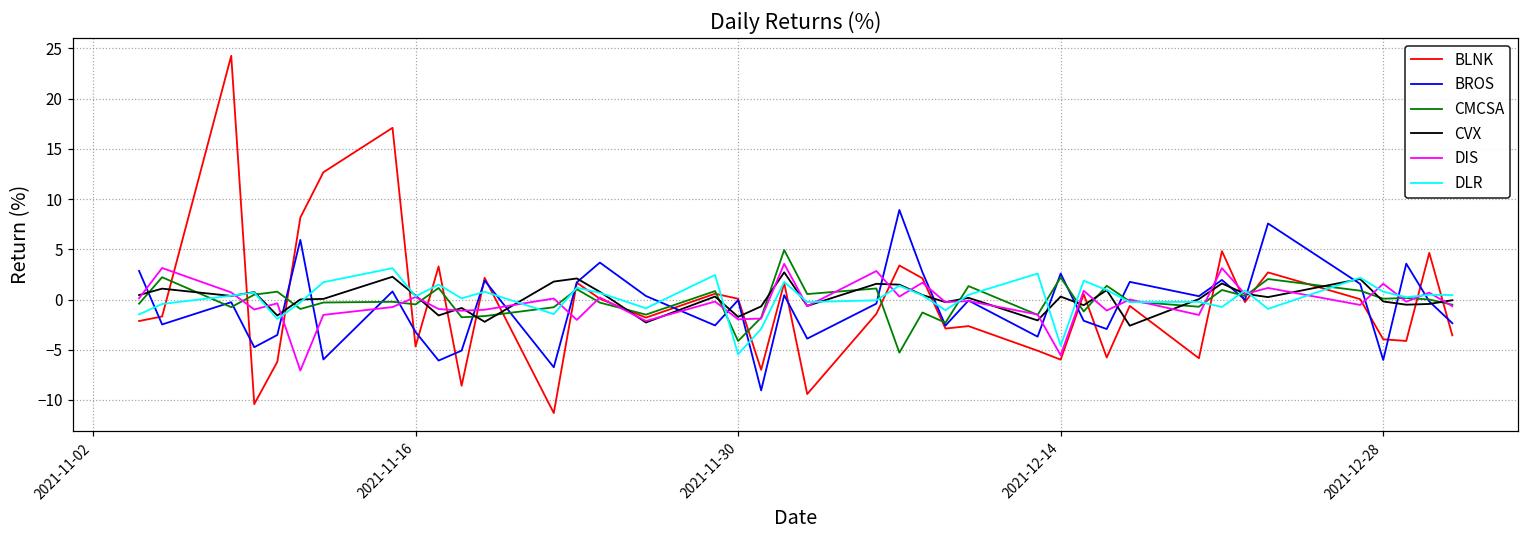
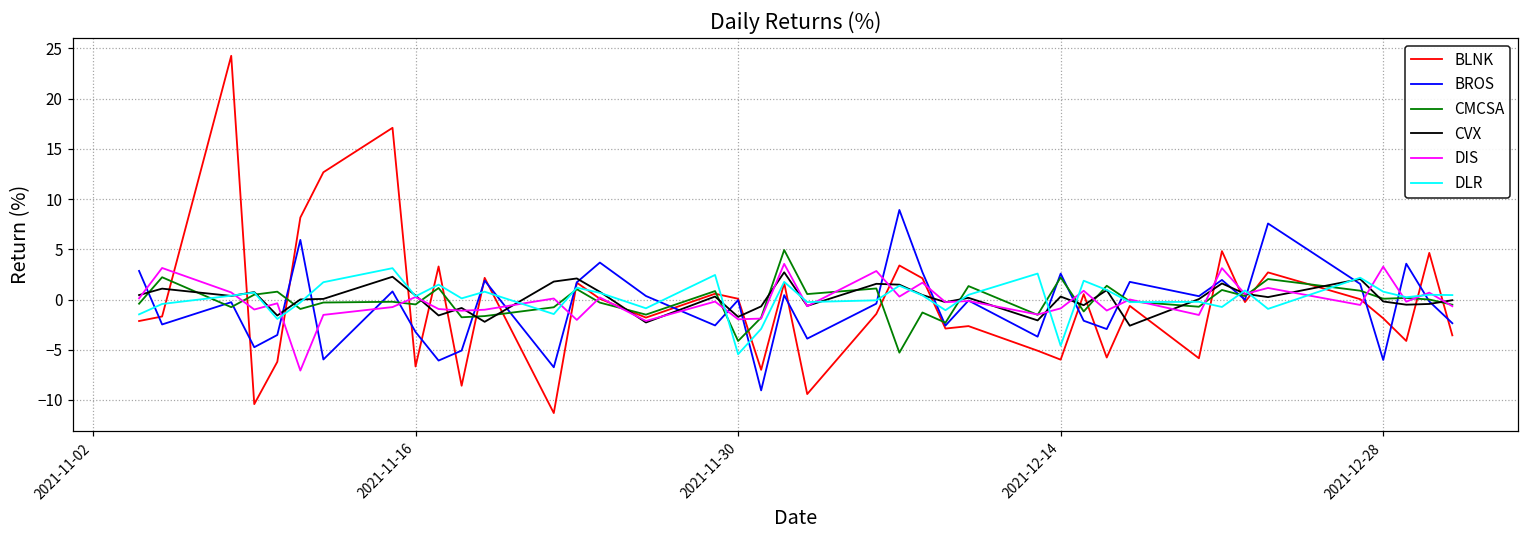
  {
    "BLNK": {
-     "2021-11-16": -5,
+     "2021-11-16": -7,
      "2021-12-14": -6,
-     "2021-12-28": -4
+     "2021-12-28": -2
    },
    "BROS": {
      "2021-11-16": -3,
      "2021-12-14": 3,
      "2021-12-28": -6
    },
    "CMCSA": {
      "2021-11-16": 0,
      "2021-11-30": -4,
      "2021-12-14": 2
    },
    "CVX": {
      "2021-12-14": 0
    },
    "DIS": {
-     "2021-12-14": -6,
-     "2021-12-28": 2
+     "2021-12-14": -1,
+     "2021-12-28": 3
    },
    "DLR": {
      "2021-11-30": -5,
      "2021-12-14": -5,
      "2021-12-28": 1
    }
  }
